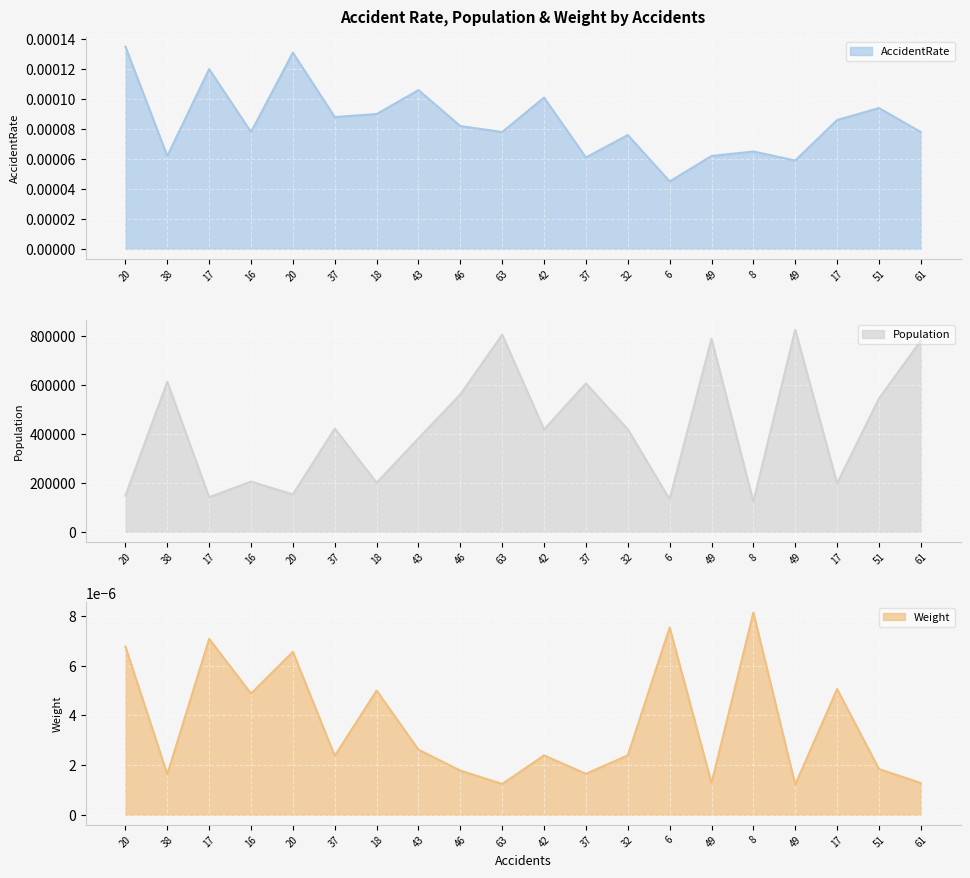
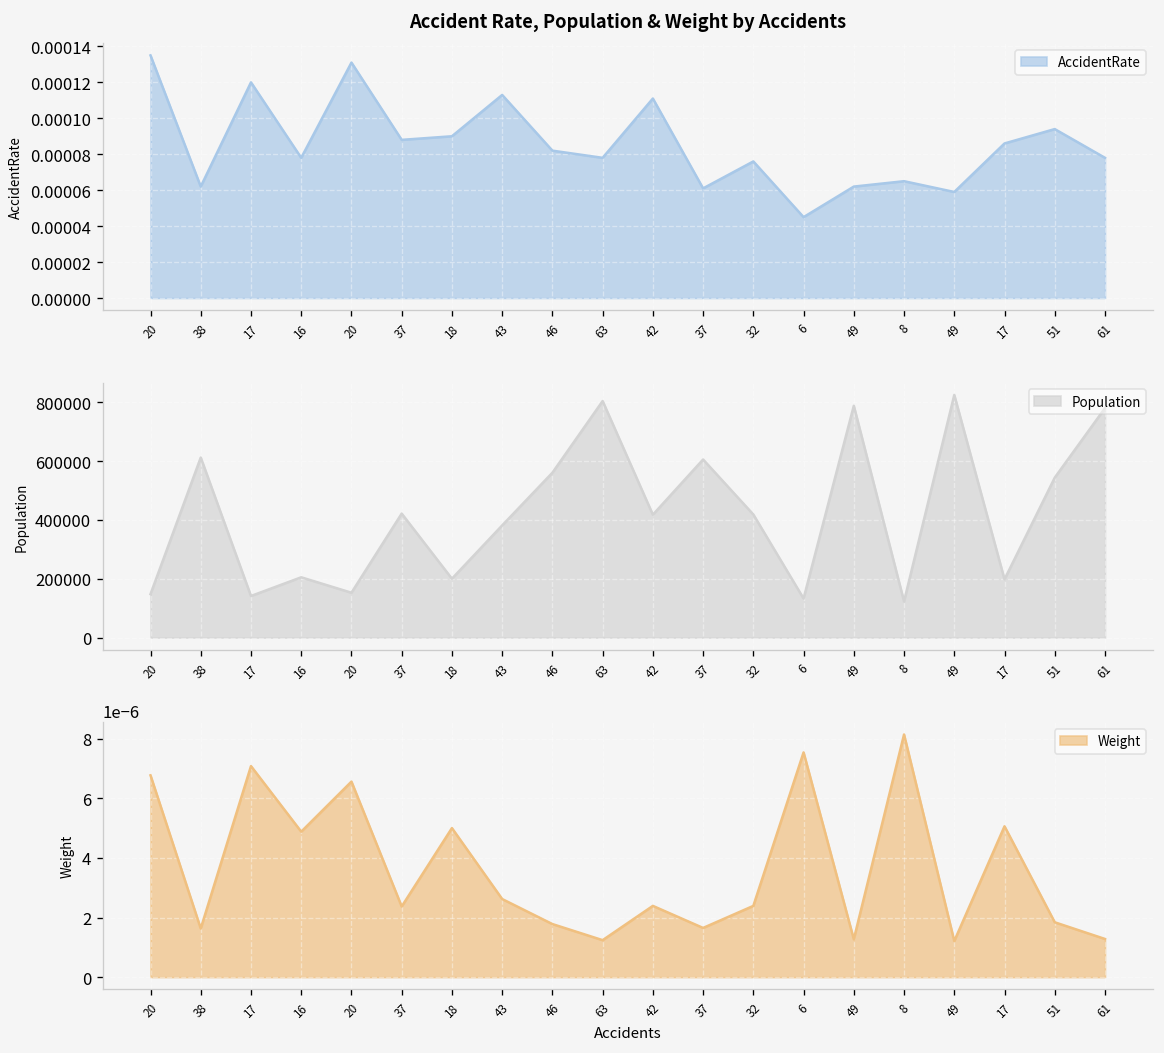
  {
    "Accident Rate, Population & Weight by Accidents": {
      "38": 0.000062,
      "16": 0.000078,
      "18": 0.000090,
-     "43": 0.000106,
+     "43": 0.000113,
      "46": 0.000082,
      "63": 0.000078,
-     "42": 0.000101,
+     "42": 0.000111,
      "32": 0.000076,
      "6": 0.000045,
      "8": 0.000065,
      "51": 0.000094,
      "61": 0.000078
    }
  }
